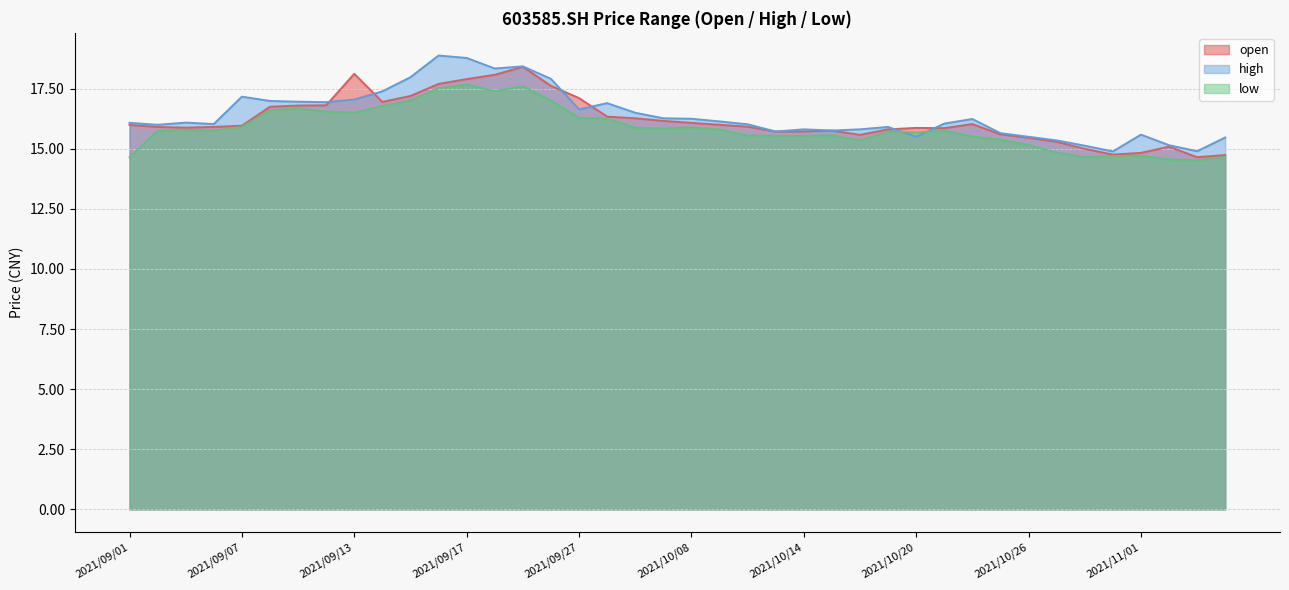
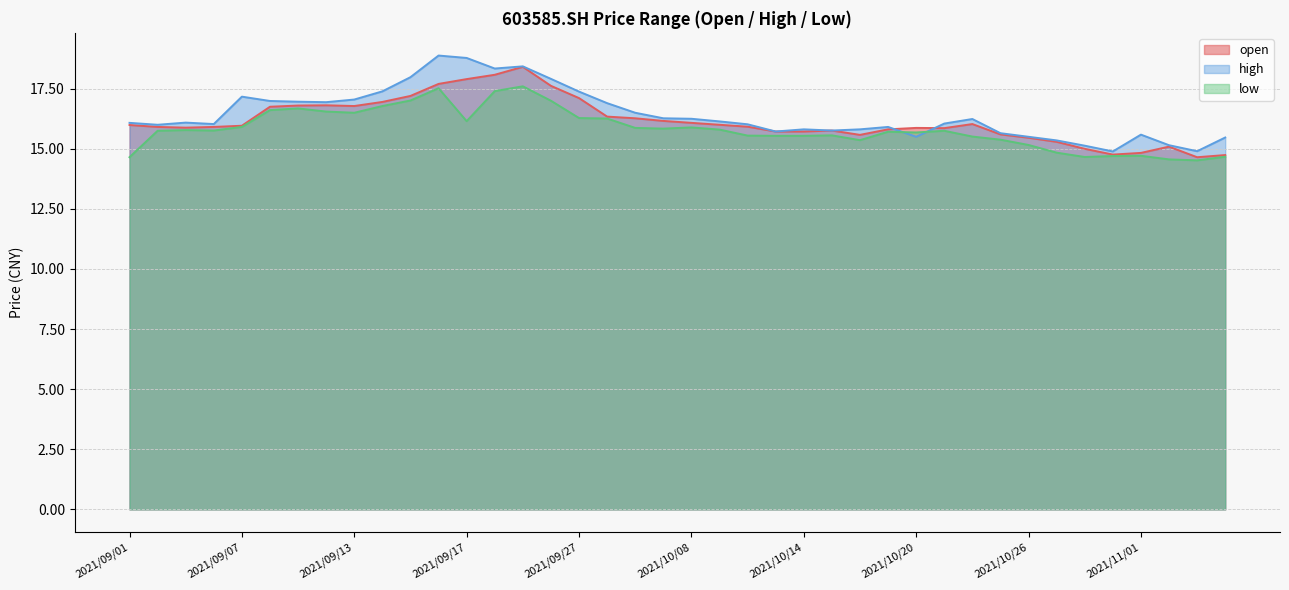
  {
    "open": {
-     "2021/09/13": 18.1,
+     "2021/09/13": 16.8,
      "2021/09/17": 17.9,
      "2021/09/27": 17.1,
      "2021/10/08": 16.1,
      "2021/10/20": 15.9,
      "2021/11/01": 14.8
    },
    "high": {
      "2021/09/07": 17.2,
      "2021/09/13": 17.1,
      "2021/09/17": 18.8,
-     "2021/09/27": 16.6,
+     "2021/09/27": 17.4,
      "2021/10/08": 16.3,
      "2021/10/20": 15.5,
      "2021/11/01": 15.6
    },
    "low": {
      "2021/09/01": 14.7,
      "2021/09/13": 16.5,
-     "2021/09/17": 17.7,
+     "2021/09/17": 16.2,
      "2021/09/27": 16.3,
      "2021/10/08": 15.9,
      "2021/10/14": 15.5,
      "2021/10/20": 15.7,
      "2021/10/26": 15.2,
      "2021/11/01": 14.7
    }
  }
